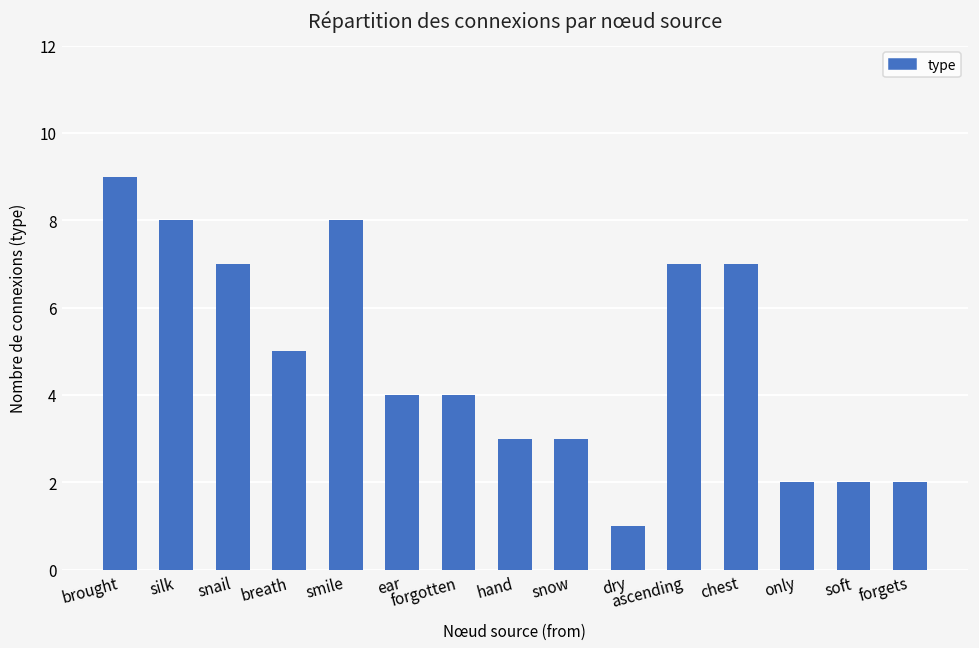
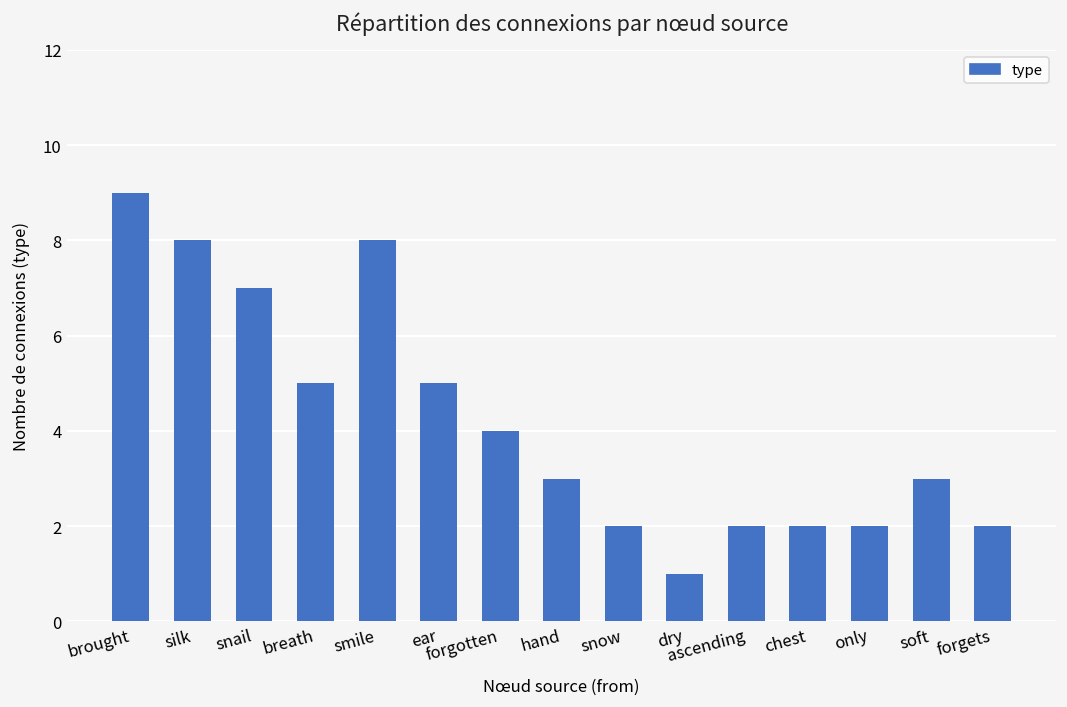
  {
    "brought": 9,
    "silk": 8,
    "snail": 7,
    "breath": 5,
    "smile": 8,
-   "ear": 4,
+   "ear": 5,
    "forgotten": 4,
    "hand": 3,
-   "snow": 3,
+   "snow": 2,
    "dry": 1,
-   "ascending": 7,
-   "chest": 7,
+   "ascending": 2,
+   "chest": 2,
    "only": 2,
-   "soft": 2,
+   "soft": 3,
    "forgets": 2
  }
